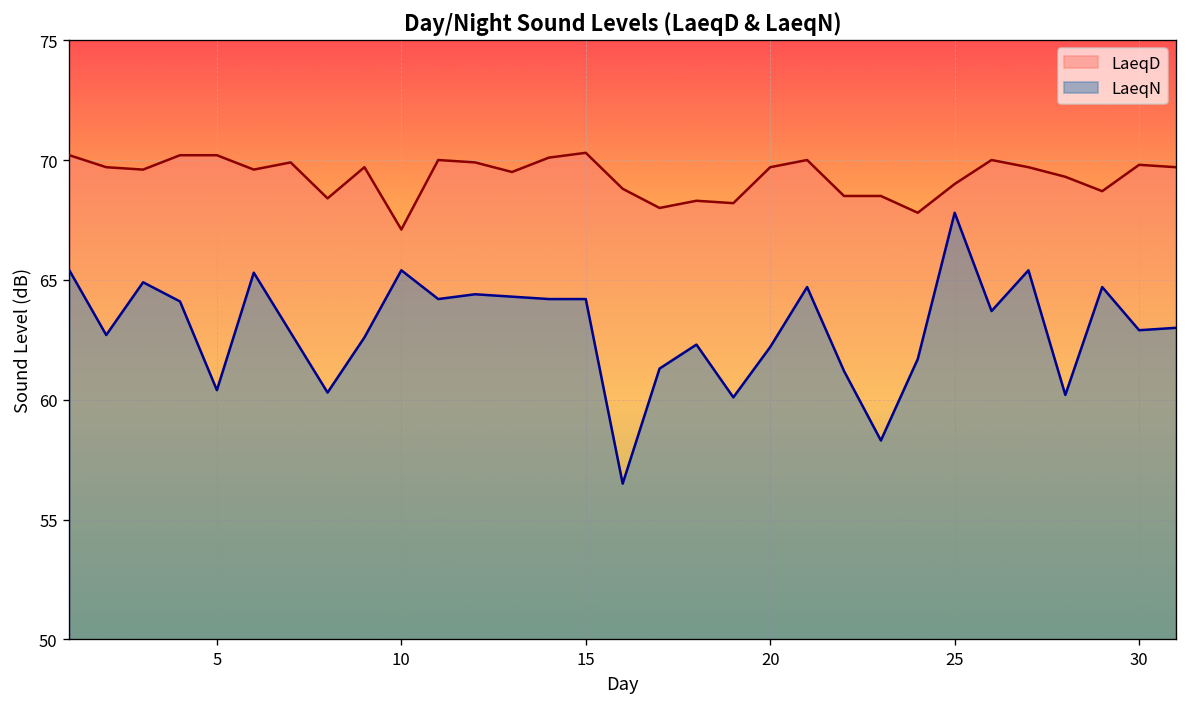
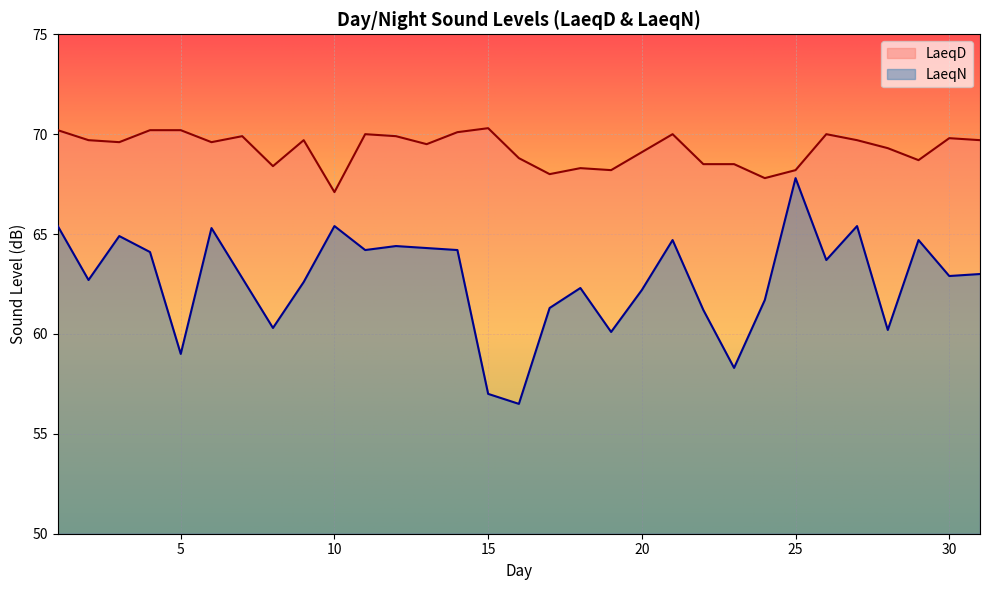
  {
    "LaeqD": {
      "5": 70.2,
      "10": 67.1,
      "15": 70.3,
-     "20": 69.7,
-     "25": 69.0,
+     "20": 69.1,
+     "25": 68.2,
      "30": 69.8
    },
    "LaeqN": {
-     "5": 60.4,
+     "5": 59.0,
      "10": 65.4,
-     "15": 64.2,
+     "15": 57.0,
      "20": 62.2,
      "25": 67.8,
      "30": 62.9
    }
  }
